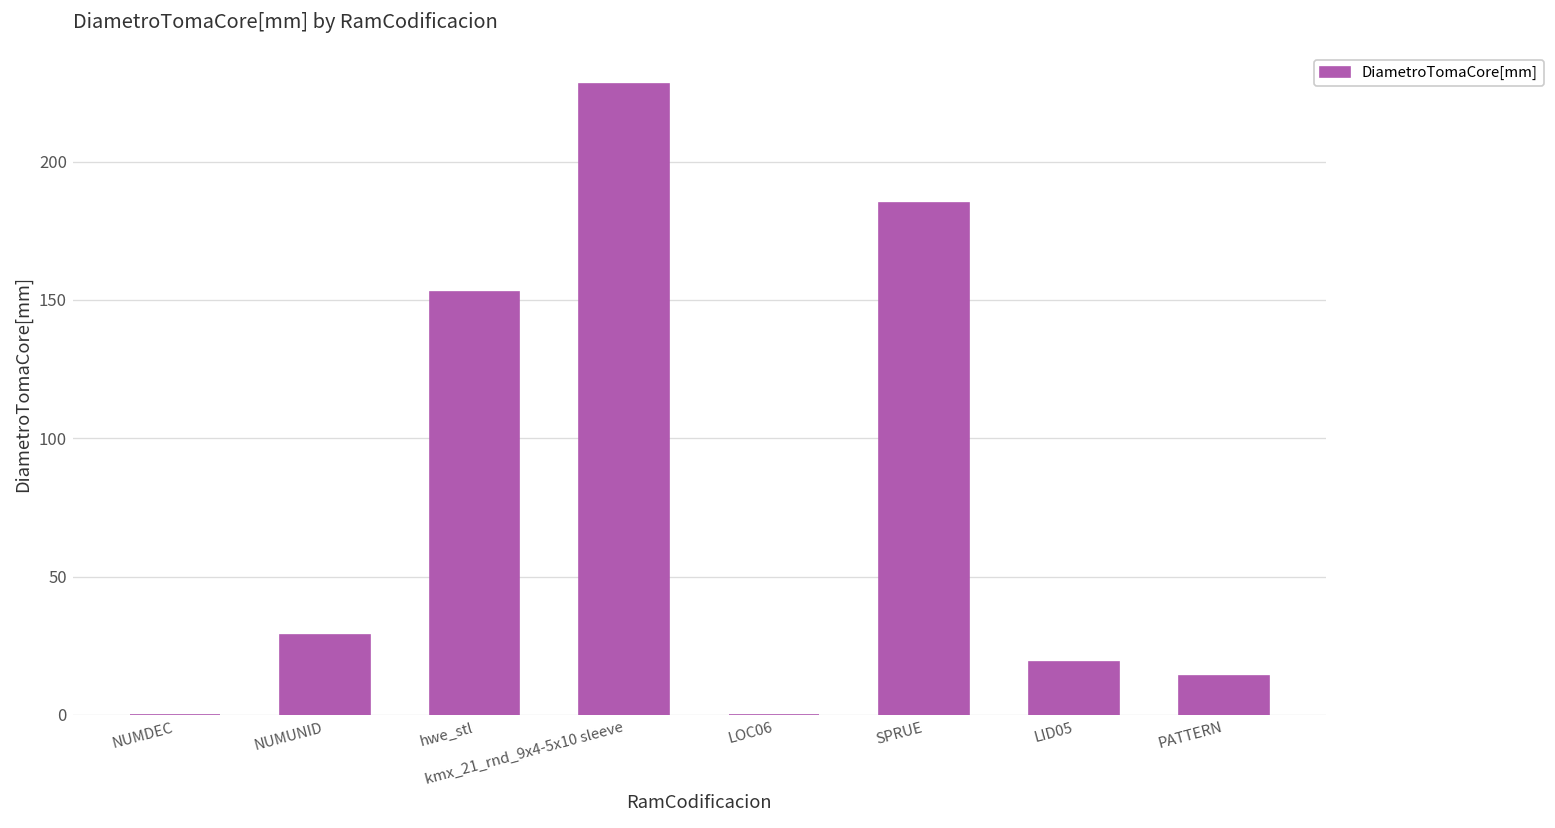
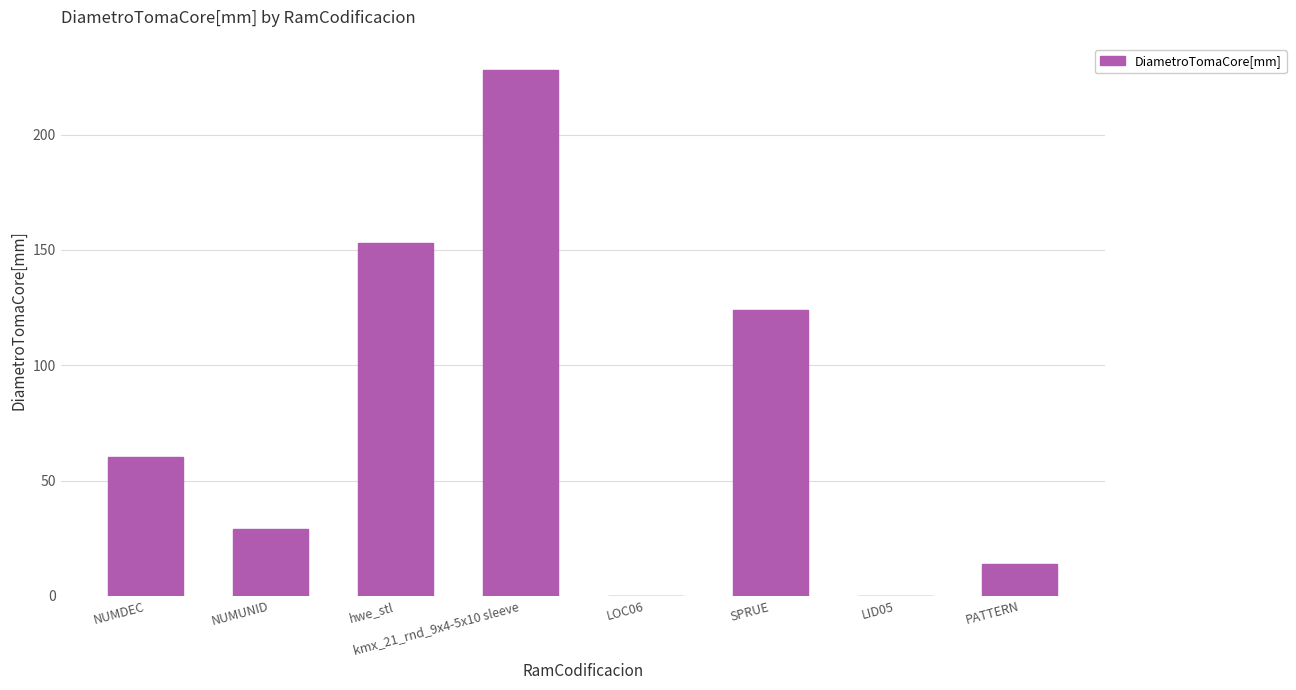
  {
-   "NUMDEC": 0,
+   "NUMDEC": 60,
    "NUMUNID": 29,
    "hwe_stl": 153,
    "kmx_21_rnd_9x4-5x10 sleeve": 228,
    "LOC06": 0,
-   "SPRUE": 185,
-   "LID05": 19,
+   "SPRUE": 124,
+   "LID05": 0,
    "PATTERN": 14
  }
